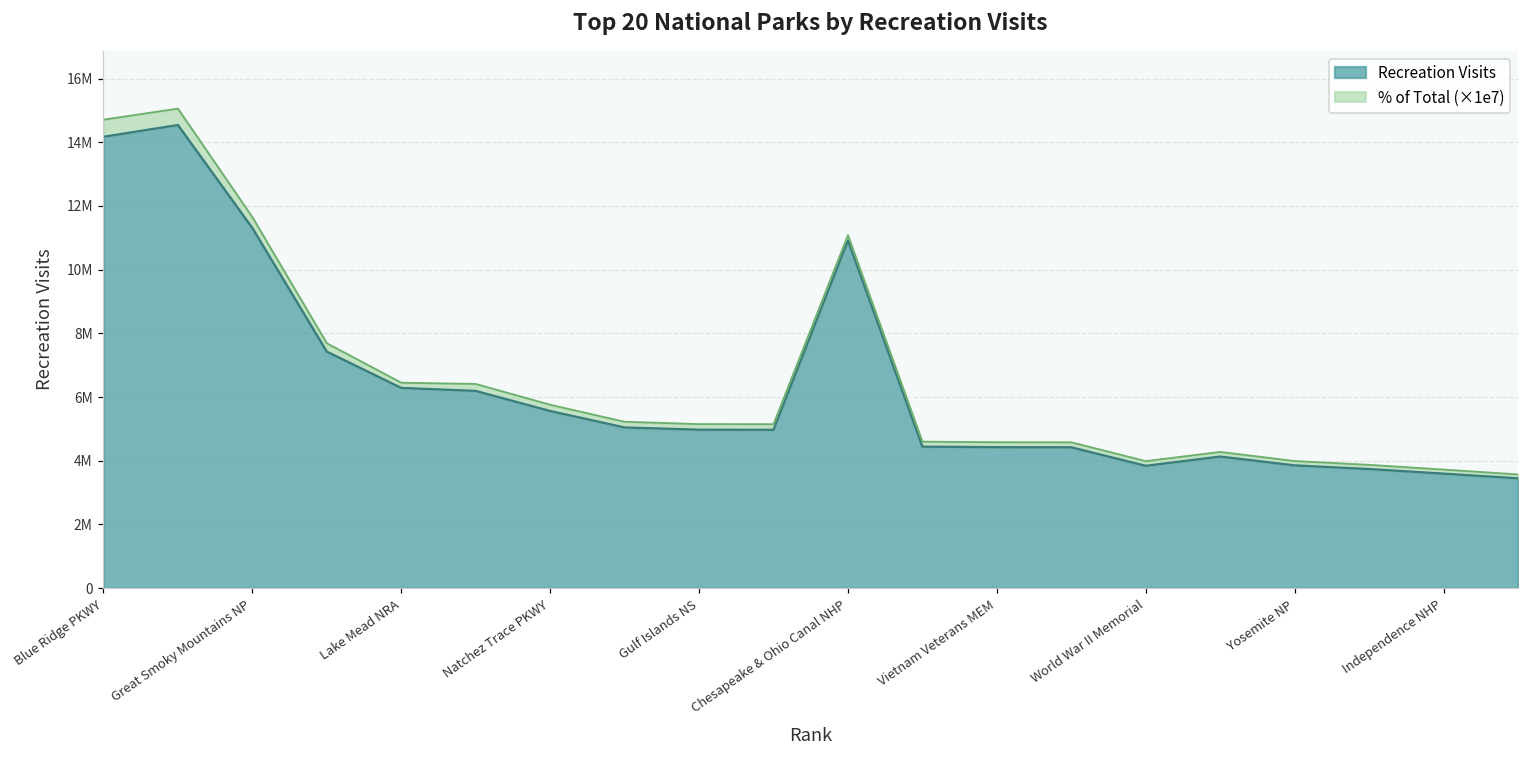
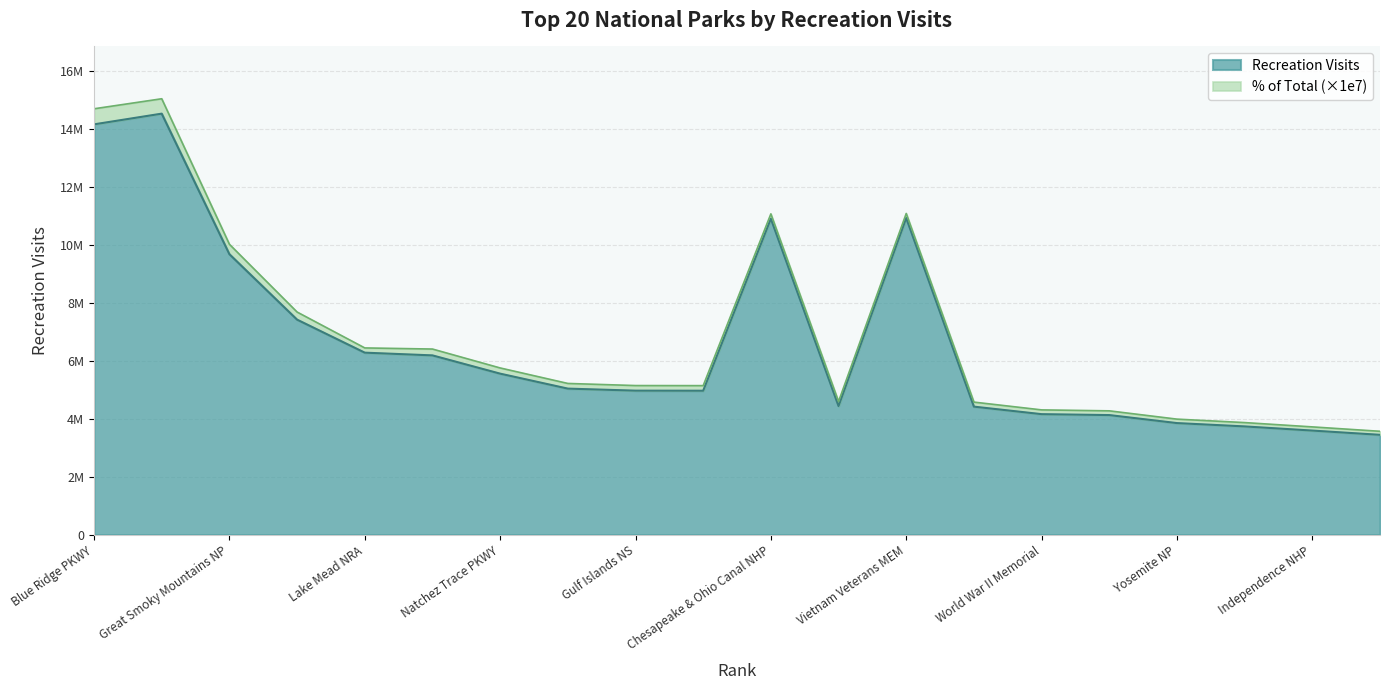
  {
    "Recreation Visits": {
      "Blue Ridge PKWY": 14200000,
-     "Great Smoky Mountains NP": 11300000,
+     "Great Smoky Mountains NP": 9700000,
      "Lake Mead NRA": 6300000,
      "Natchez Trace PKWY": 5600000,
      "Gulf Islands NS": 5000000,
      "Chesapeake & Ohio Canal NHP": 10900000,
-     "Vietnam Veterans MEM": 4400000,
-     "World War II Memorial": 3800000,
+     "Vietnam Veterans MEM": 10900000,
+     "World War II Memorial": 4200000,
      "Yosemite NP": 3900000,
      "Independence NHP": 3600000
    },
    "% of Total (×1e7)": {
      "Blue Ridge PKWY": 500000,
      "Great Smoky Mountains NP": 300000,
      "Lake Mead NRA": 200000,
      "Natchez Trace PKWY": 200000,
      "Gulf Islands NS": 200000,
      "Chesapeake & Ohio Canal NHP": 200000,
      "Vietnam Veterans MEM": 200000,
      "World War II Memorial": 100000,
      "Yosemite NP": 100000,
      "Independence NHP": 100000
    }
  }
